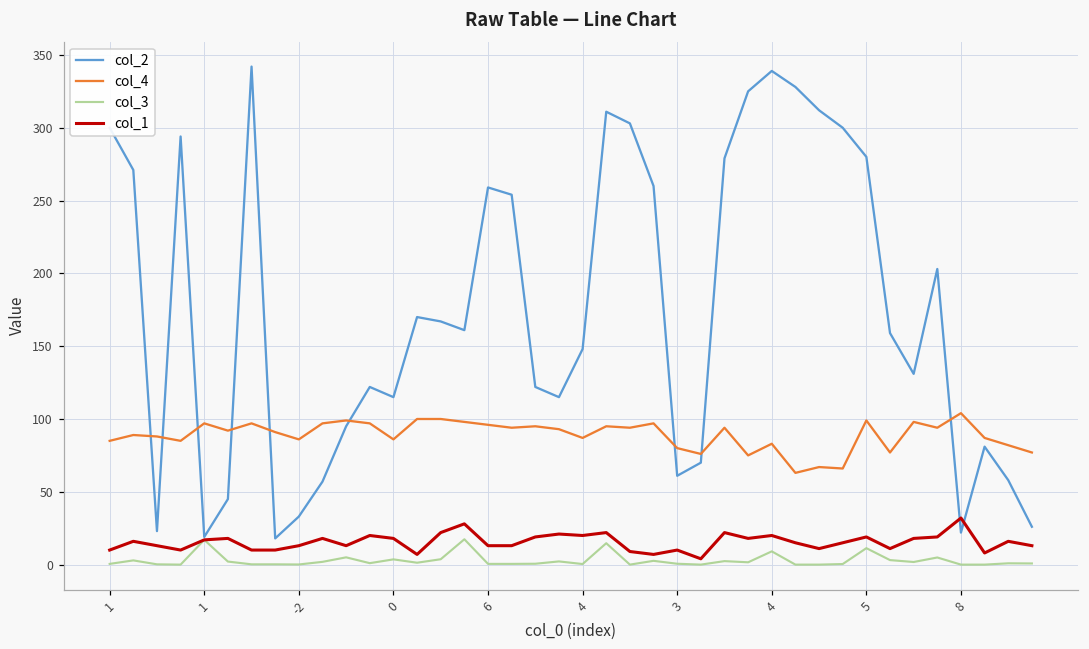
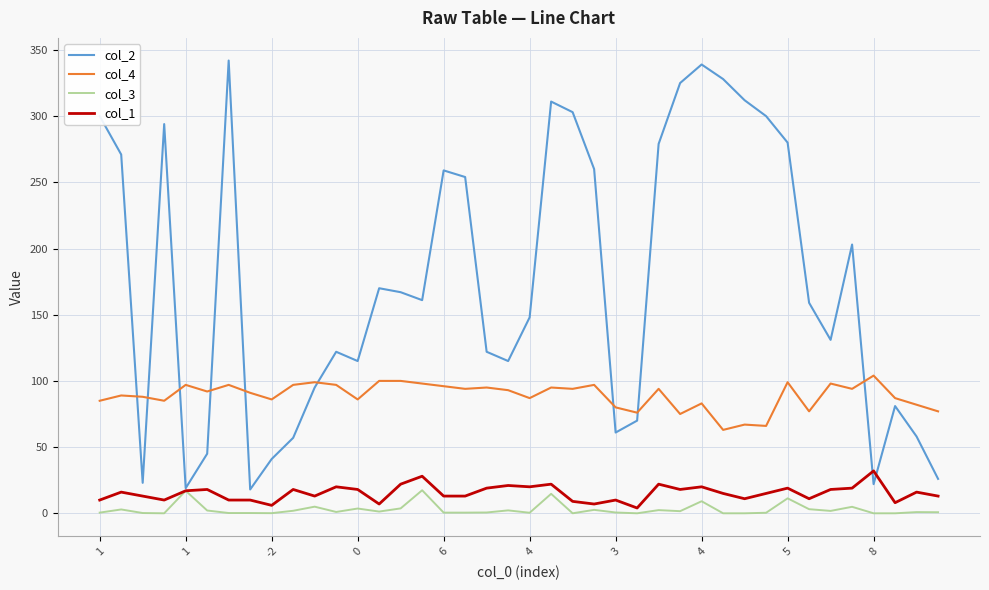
  {
    "col_2": {
-     "-2": 33,
+     "-2": 41,
      "0": 115,
      "8": 22
    },
    "col_4": {
      "-2": 86,
      "0": 86,
      "8": 104
    },
    "col_3": {
      "-2": 0,
      "0": 4,
      "8": 0
    },
    "col_1": {
-     "-2": 13,
+     "-2": 6,
      "0": 18,
      "8": 32
    }
  }
